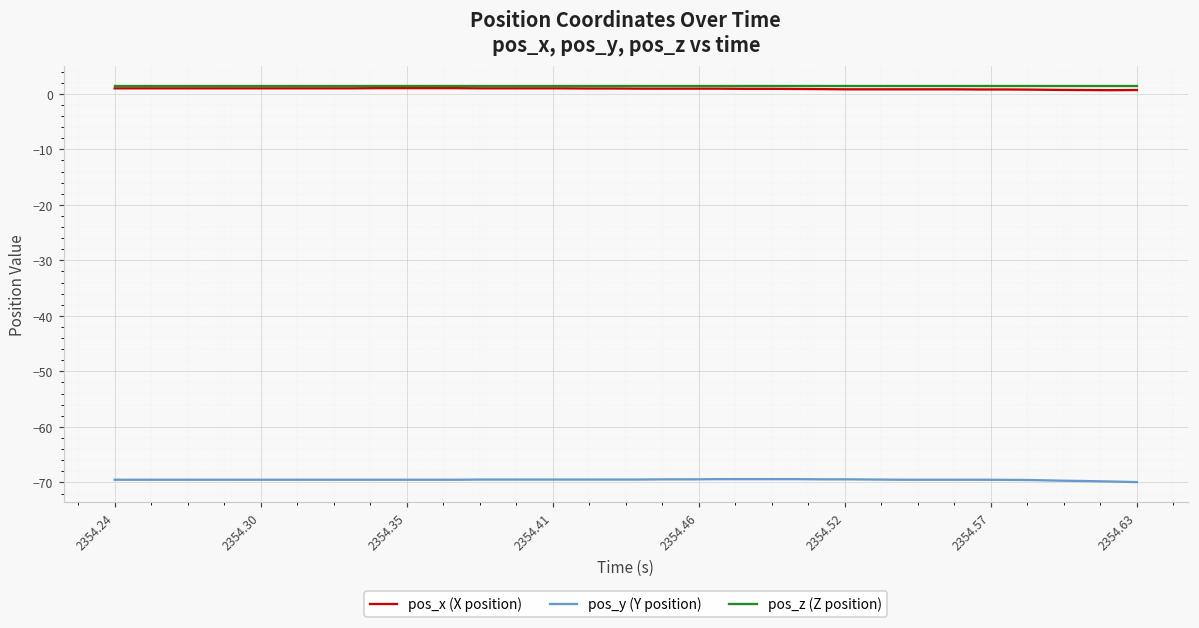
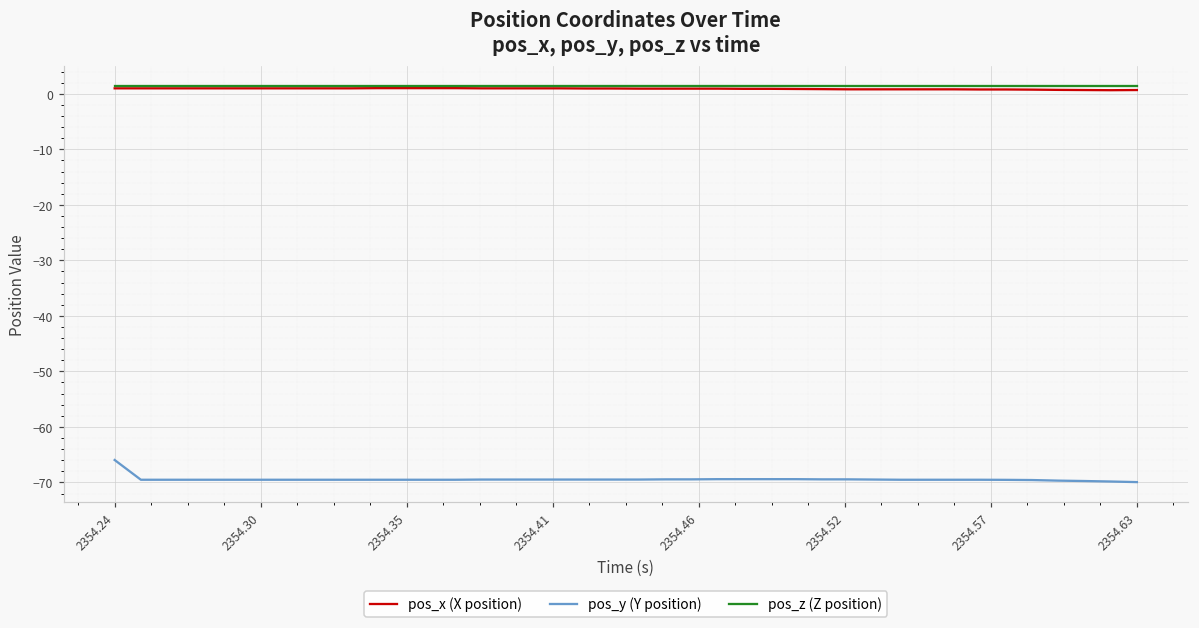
  {
    "pos_x (X position)": {
      "2354.63": 1
    },
    "pos_y (Y position)": {
-     "2354.24": -70,
+     "2354.24": -66,
      "2354.63": -70
    },
    "pos_z (Z position)": {
      "2354.63": 1
    }
  }
